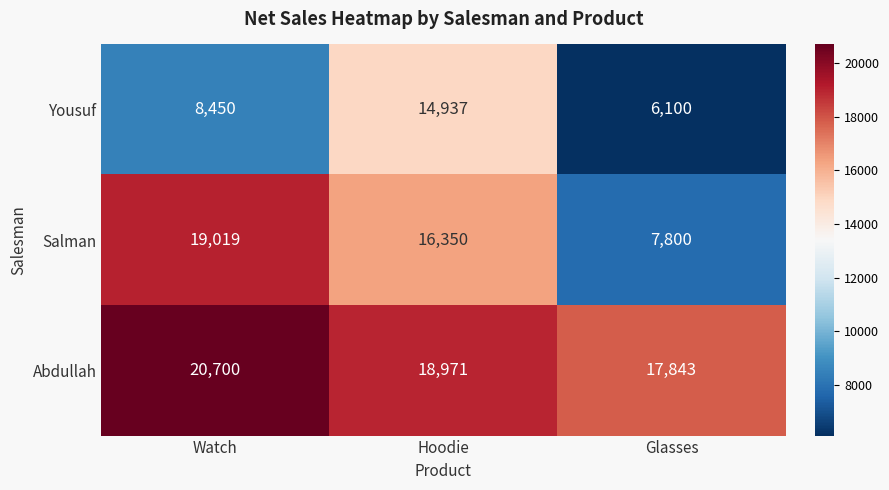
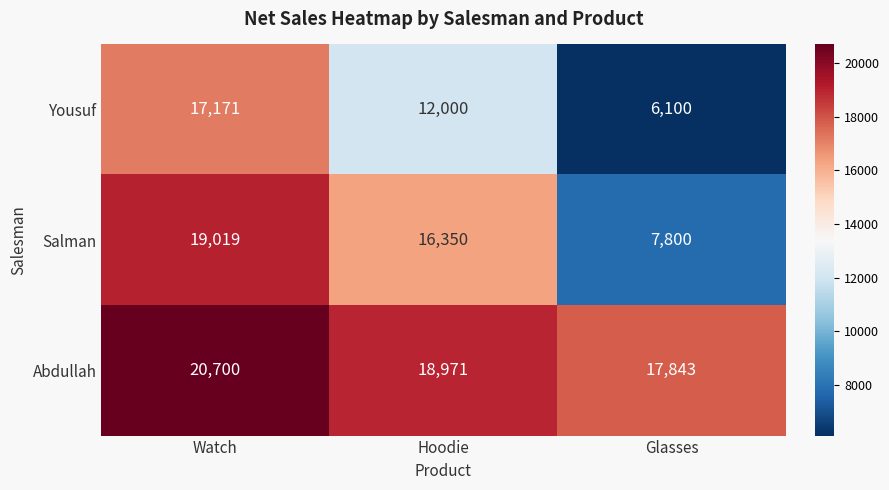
  {
    "Yousuf": {
-     "Watch": "8,450",
-     "Hoodie": "14,937",
+     "Watch": "17,171",
+     "Hoodie": "12,000",
      "Glasses": "6,100"
    },
    "Salman": {
      "Watch": "19,019",
      "Hoodie": "16,350",
      "Glasses": "7,800"
    },
    "Abdullah": {
      "Watch": "20,700",
      "Hoodie": "18,971",
      "Glasses": "17,843"
    }
  }
